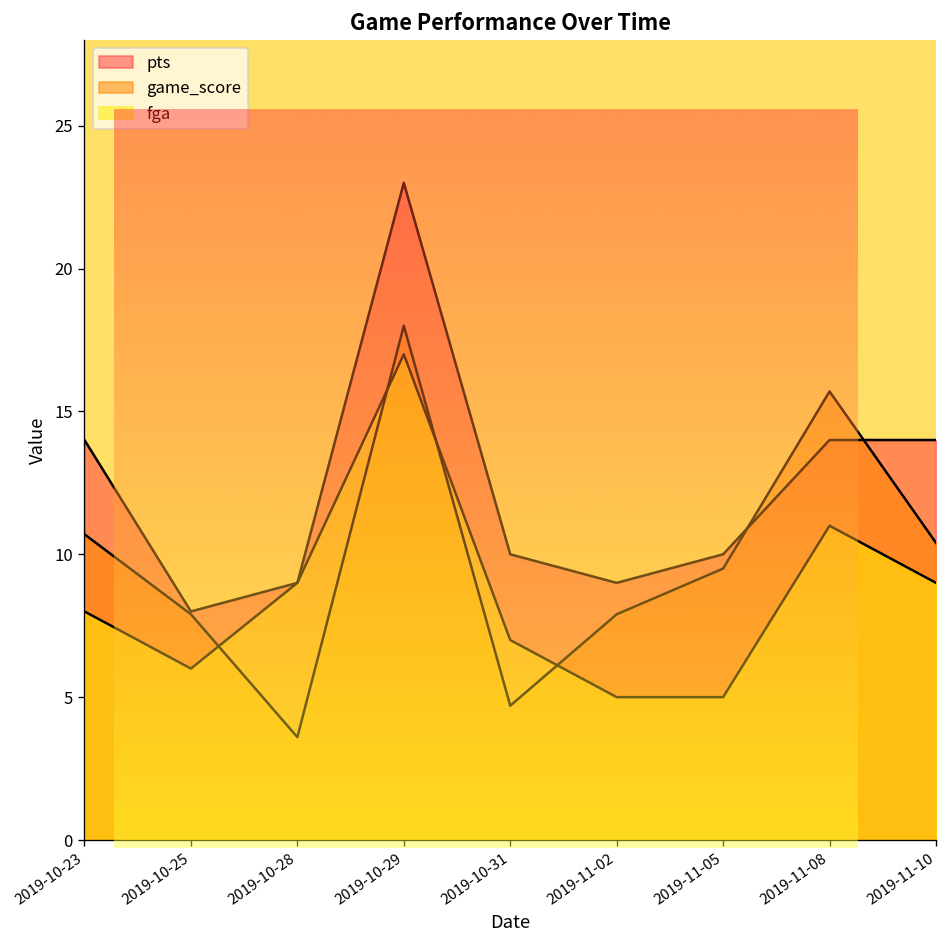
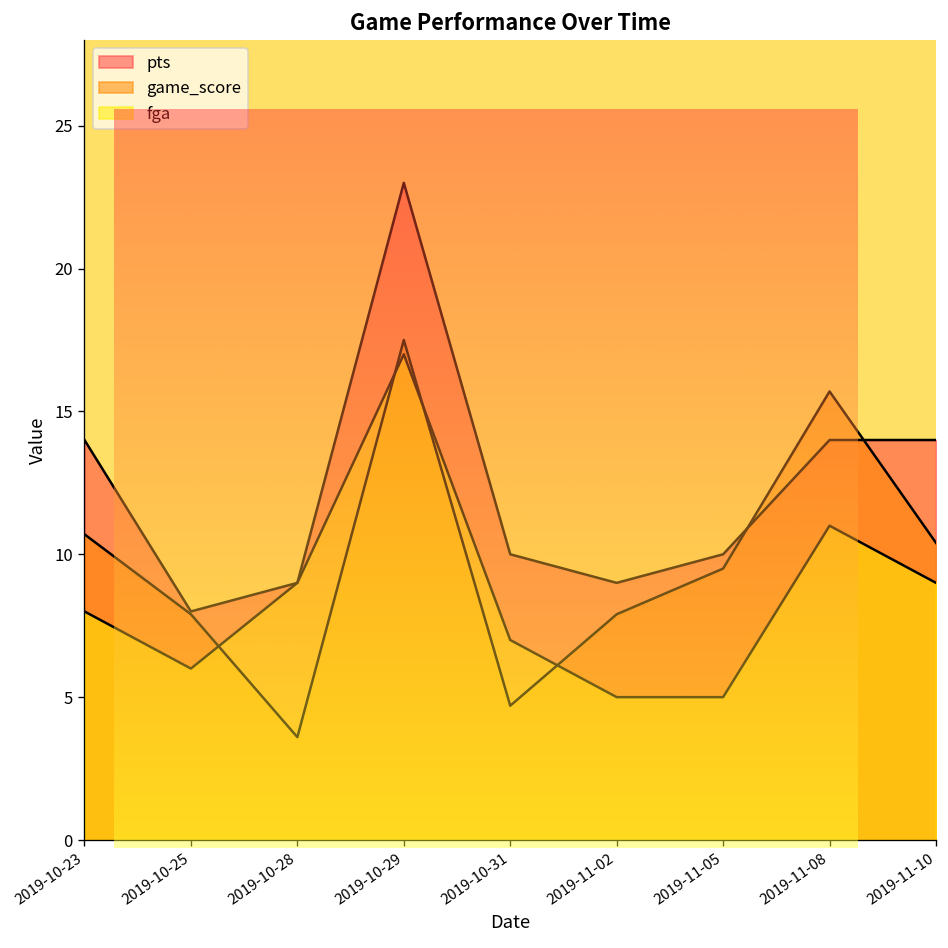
  {
    "pts": {
      "2019-10-23": 14.0,
      "2019-10-29": 23.0,
      "2019-10-31": 10.0,
      "2019-11-02": 9.0,
      "2019-11-05": 10.0,
      "2019-11-08": 14.0,
      "2019-11-10": 14.0
    },
    "game_score": {
      "2019-10-23": 10.7,
      "2019-10-28": 3.6,
-     "2019-10-29": 18.0,
+     "2019-10-29": 17.5,
      "2019-10-31": 4.7,
      "2019-11-02": 7.9,
      "2019-11-05": 9.5,
      "2019-11-08": 15.7,
      "2019-11-10": 10.4
    },
    "fga": {
      "2019-10-23": 8.0,
      "2019-10-25": 6.0,
      "2019-10-29": 17.0,
      "2019-10-31": 7.0,
      "2019-11-02": 5.0,
      "2019-11-05": 5.0,
      "2019-11-08": 11.0,
      "2019-11-10": 9.0
    }
  }
